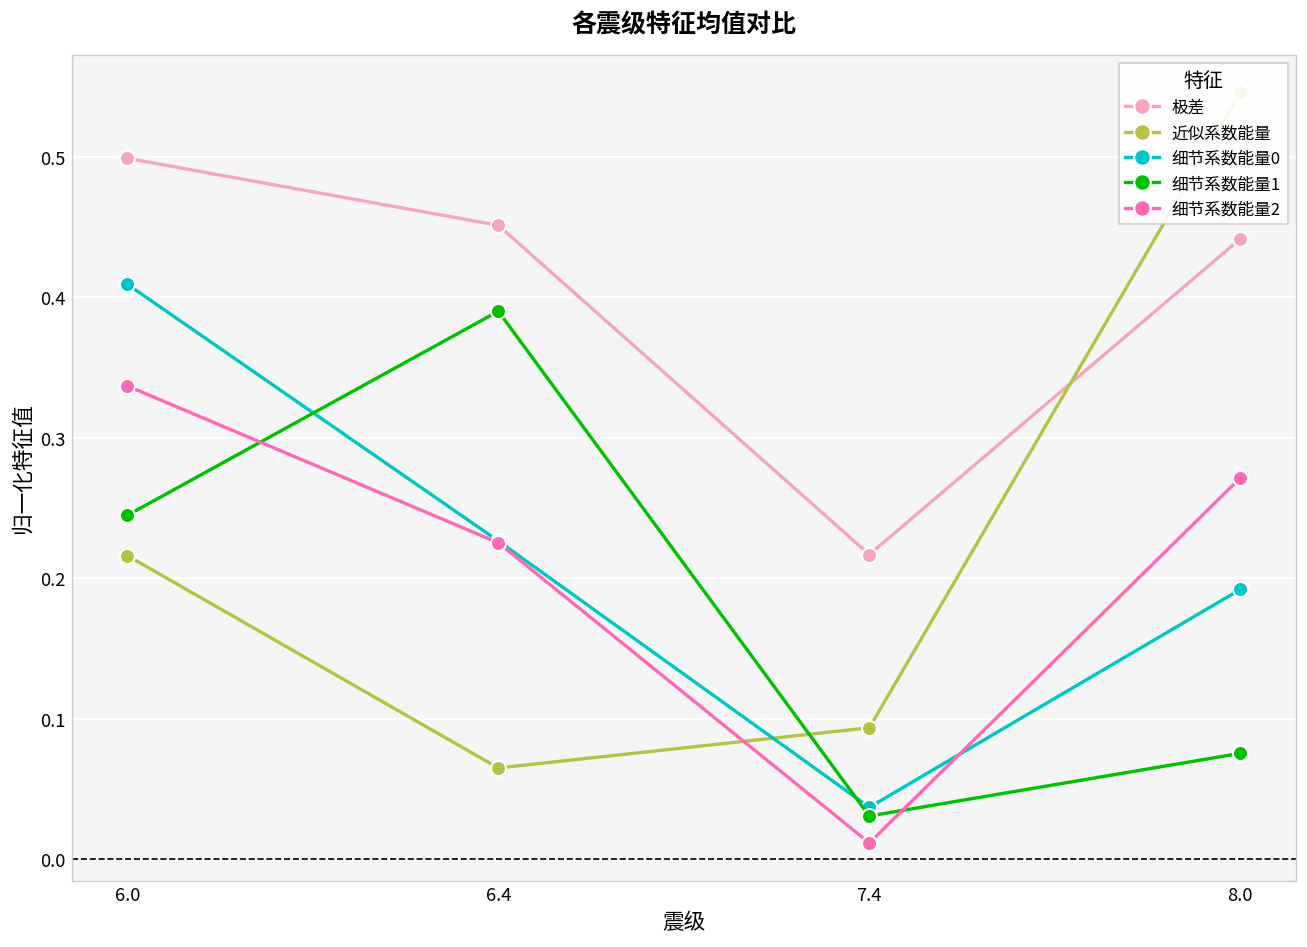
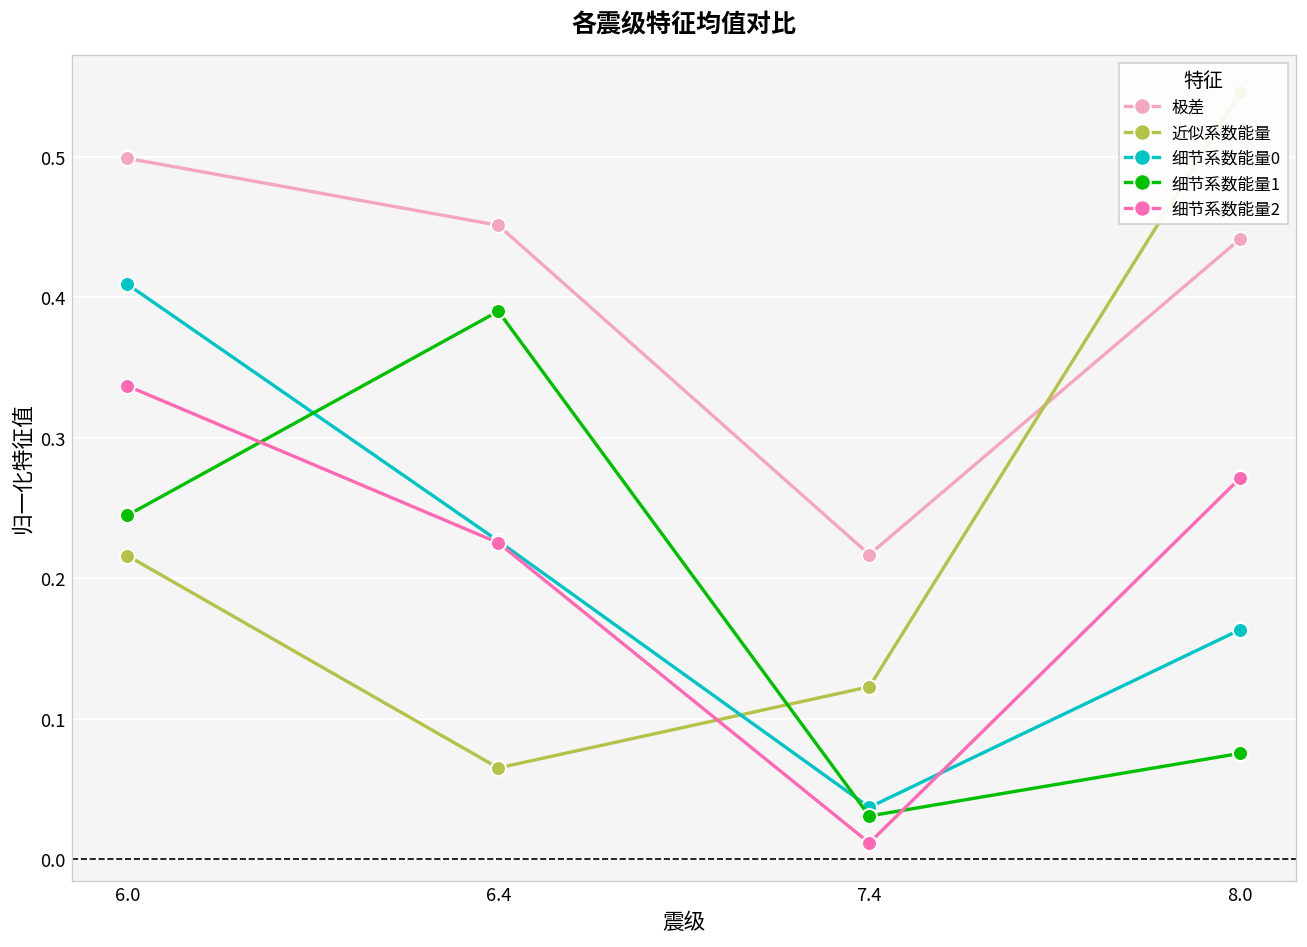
  {
    "极差": {
      "6.0": 0.499,
      "6.4": 0.451,
      "7.4": 0.217,
      "8.0": 0.442
    },
    "近似系数能量": {
      "6.0": 0.216,
      "6.4": 0.065,
-     "7.4": 0.093
+     "7.4": 0.123
    },
    "细节系数能量0": {
      "6.0": 0.409,
      "7.4": 0.037,
-     "8.0": 0.192
+     "8.0": 0.163
    },
    "细节系数能量1": {
      "6.0": 0.245,
      "6.4": 0.390,
      "7.4": 0.031,
      "8.0": 0.075
    },
    "细节系数能量2": {
      "6.0": 0.337,
      "7.4": 0.011,
      "8.0": 0.271
    }
  }
